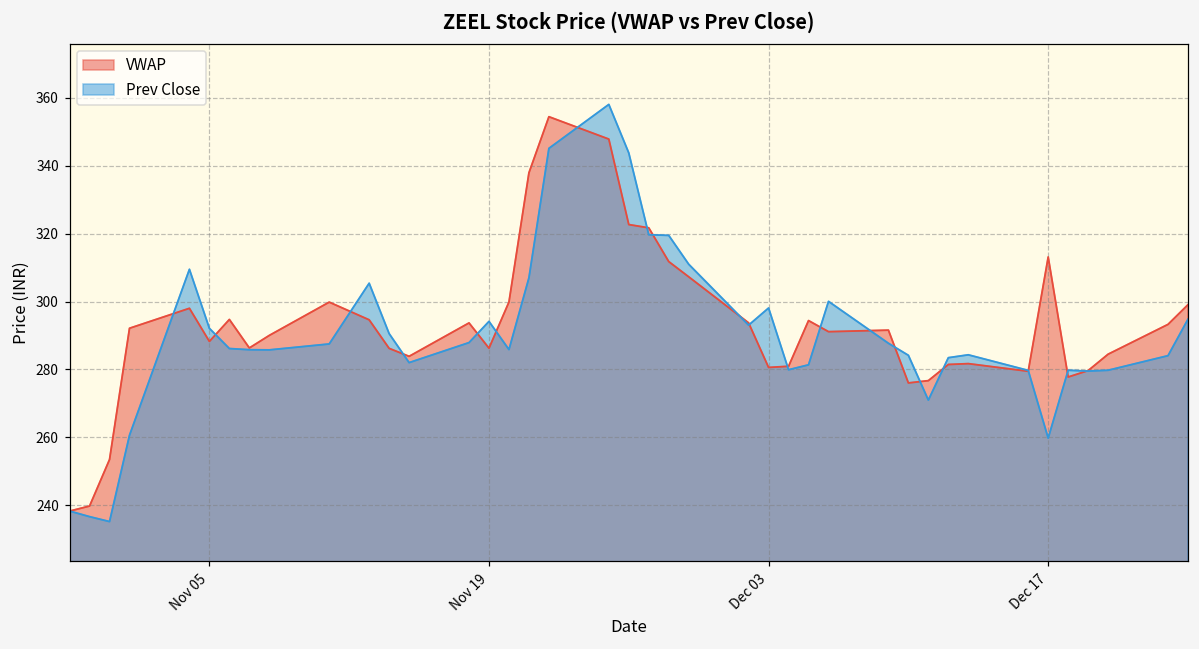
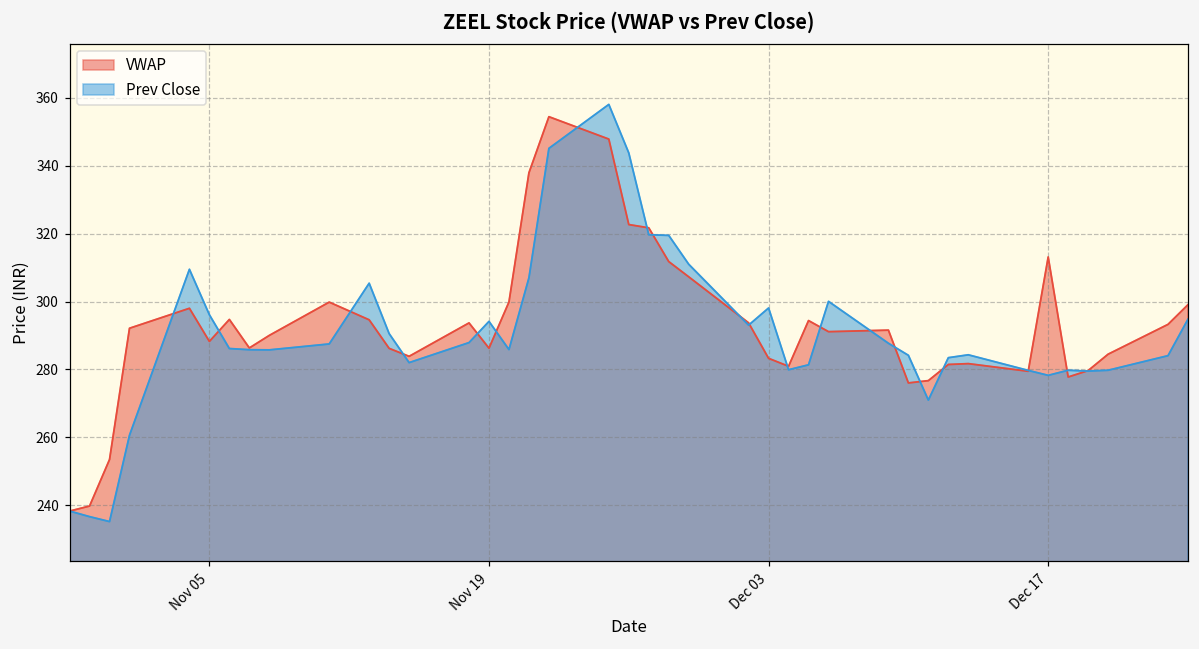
  {
    "VWAP": {
      "Nov 05": 288,
      "Nov 19": 286,
-     "Dec 03": 281,
+     "Dec 03": 283,
      "Dec 17": 313
    },
    "Prev Close": {
-     "Nov 05": 292,
+     "Nov 05": 296,
      "Nov 19": 294,
      "Dec 03": 298,
-     "Dec 17": 260
+     "Dec 17": 278
    }
  }
